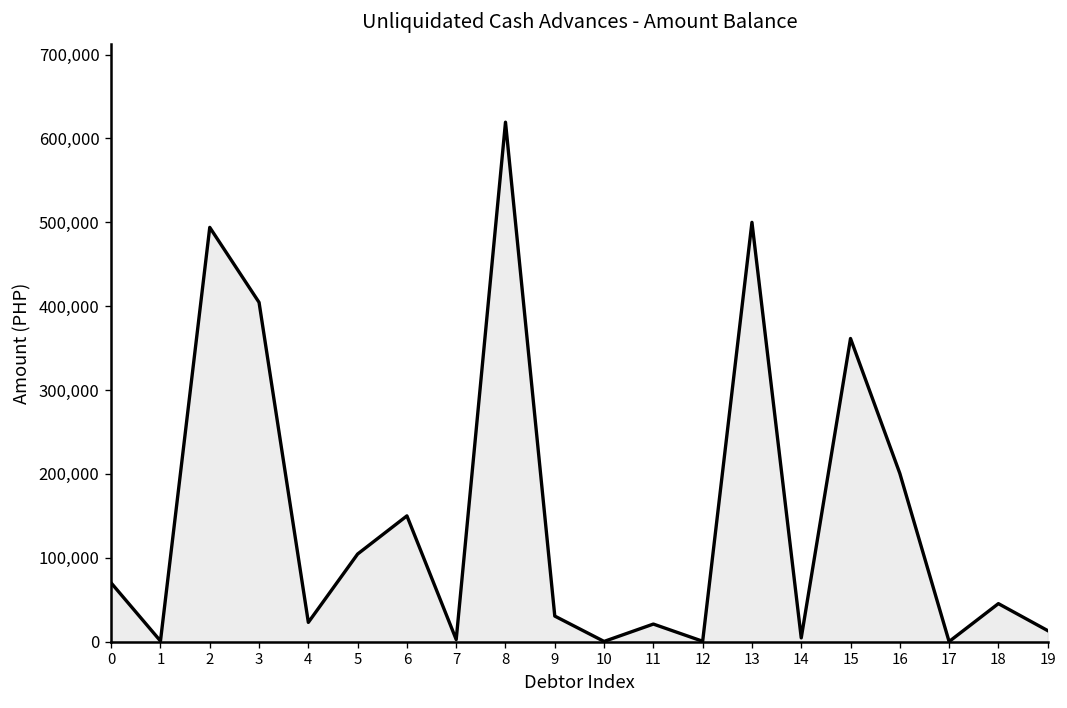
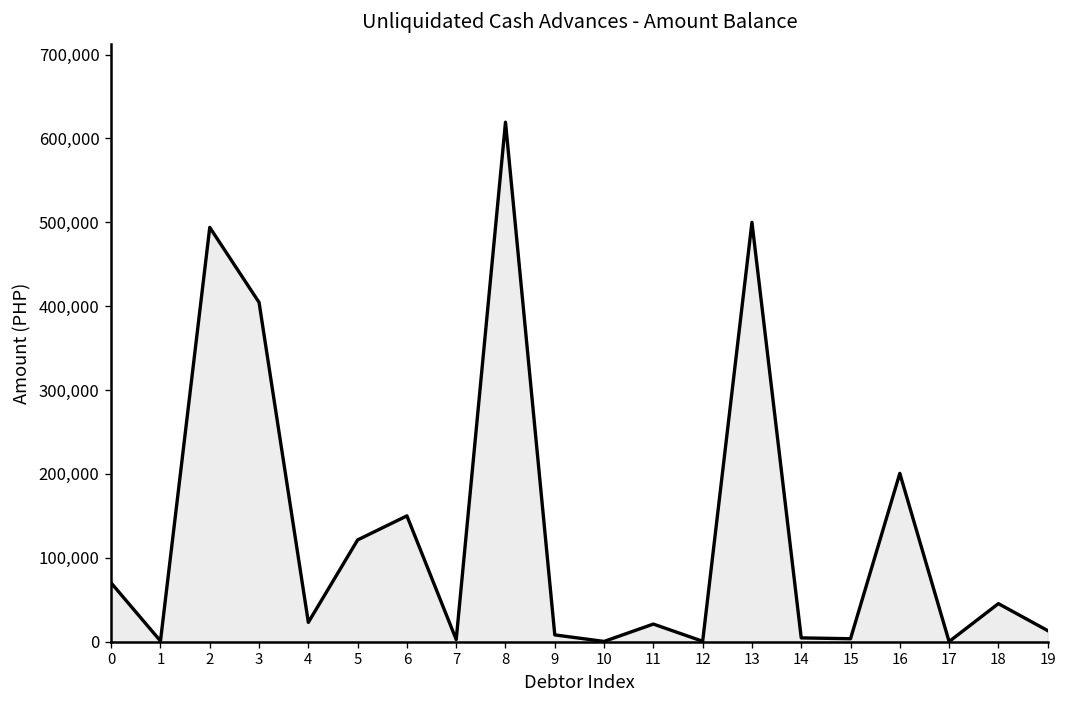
  {
    "0": "70,000",
    "1": "0",
    "2": "490,000",
    "3": "400,000",
    "4": "20,000",
-   "5": "100,000",
+   "5": "120,000",
    "6": "150,000",
    "7": "0",
    "8": "620,000",
-   "9": "30,000",
+   "9": "10,000",
    "10": "0",
    "11": "20,000",
    "12": "0",
    "13": "500,000",
    "14": "0",
-   "15": "360,000",
+   "15": "0",
    "16": "200,000",
    "17": "0",
    "18": "50,000",
    "19": "10,000"
  }
